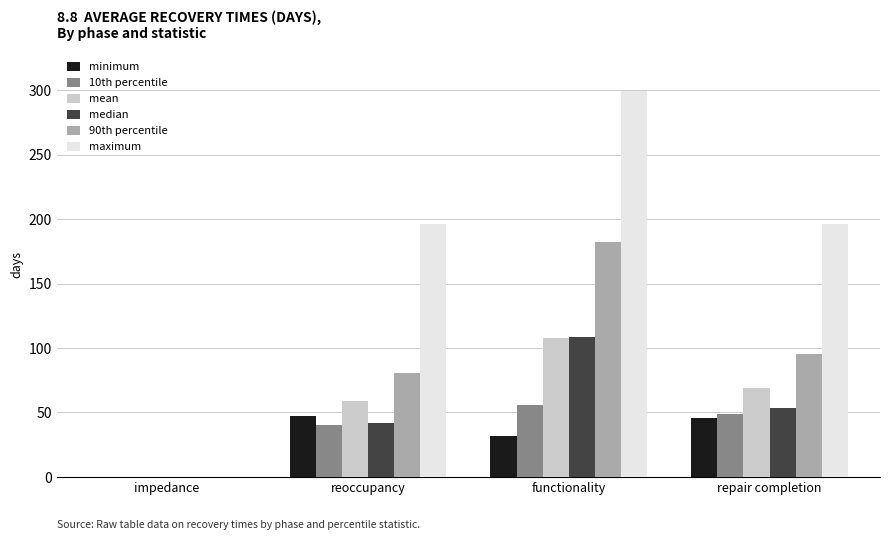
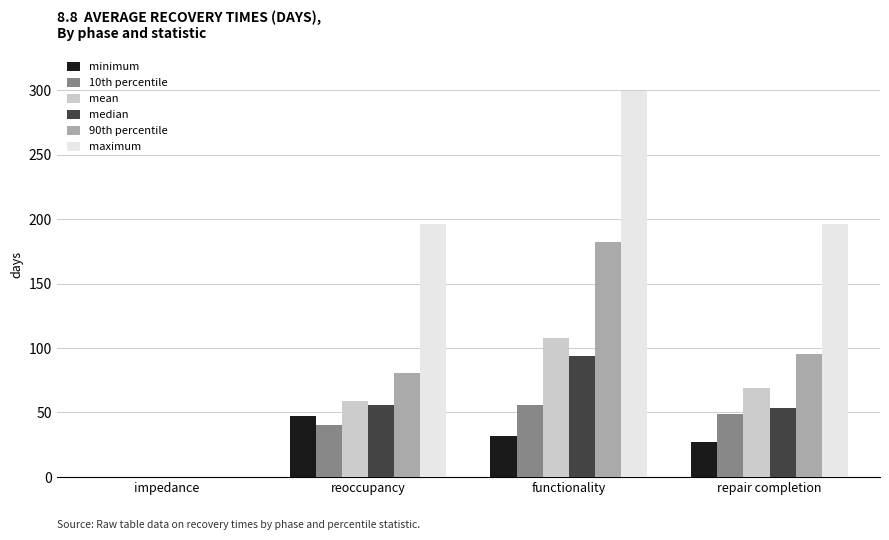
  {
    "minimum": {
      "impedance": 0,
      "reoccupancy": 47,
      "functionality": 32,
-     "repair completion": 46
+     "repair completion": 27
    },
    "median": {
      "impedance": 0,
-     "reoccupancy": 42,
-     "functionality": 109,
+     "reoccupancy": 56,
+     "functionality": 94,
      "repair completion": 54
    }
  }
